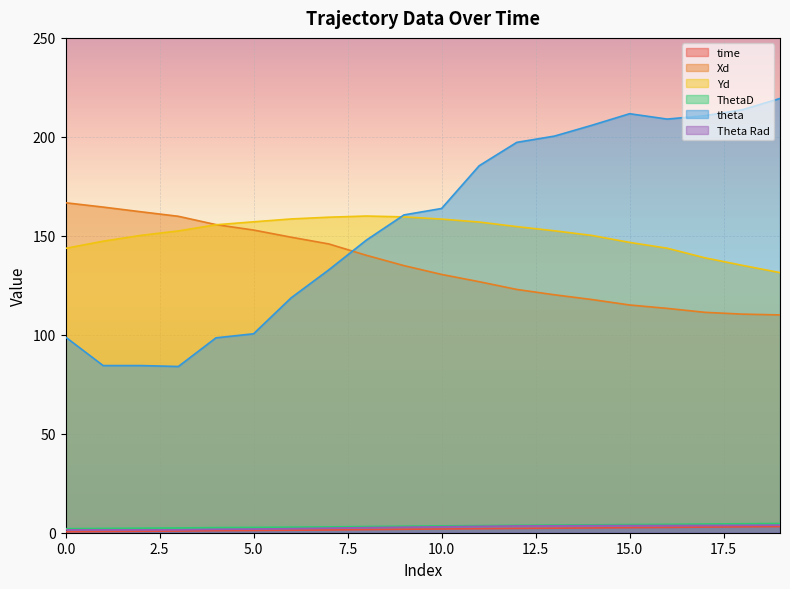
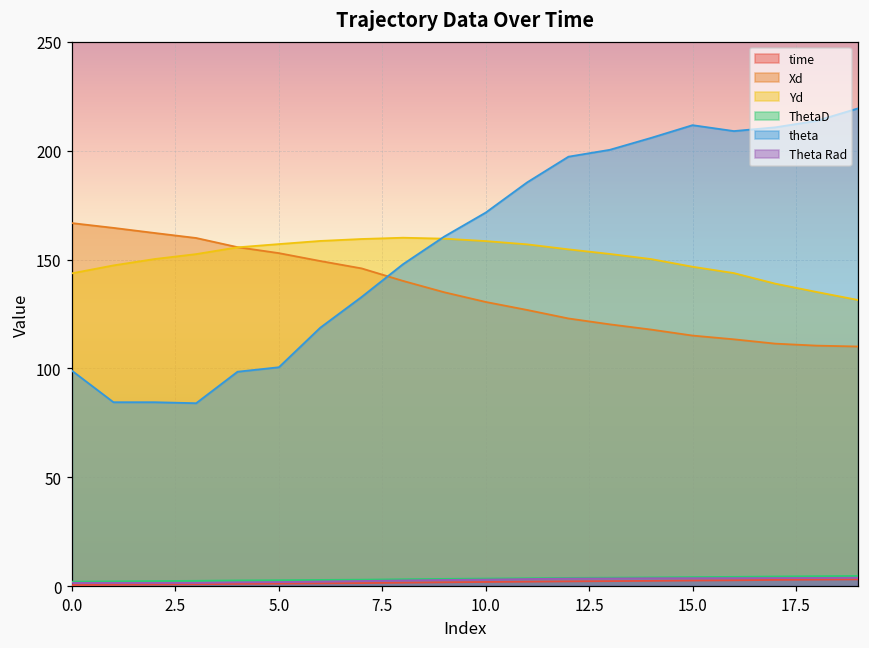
  {
    "theta": {
      "0.0": 99,
      "5.0": 101,
-     "10.0": 164,
+     "10.0": 172,
      "15.0": 212
    }
  }
